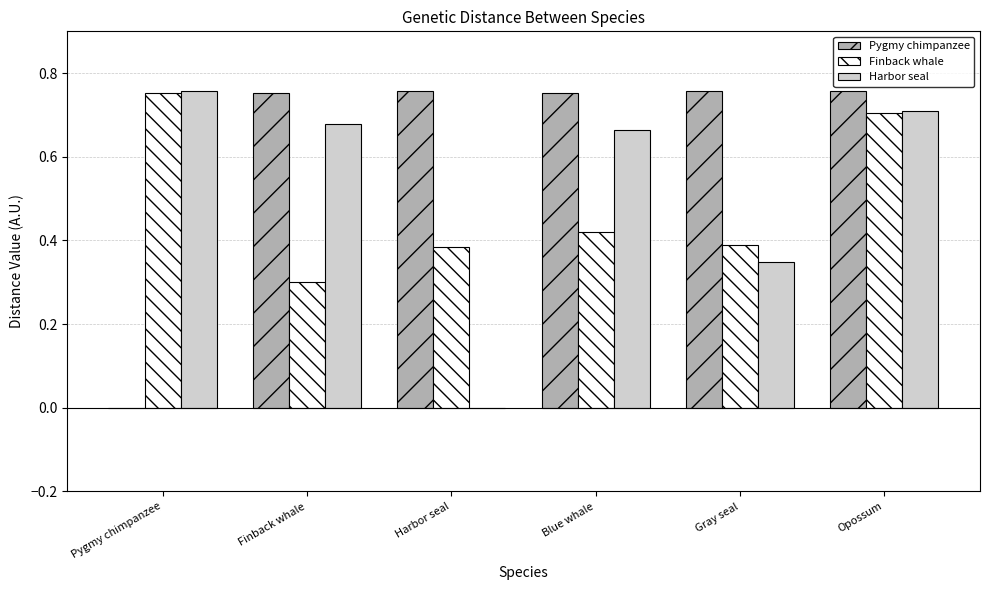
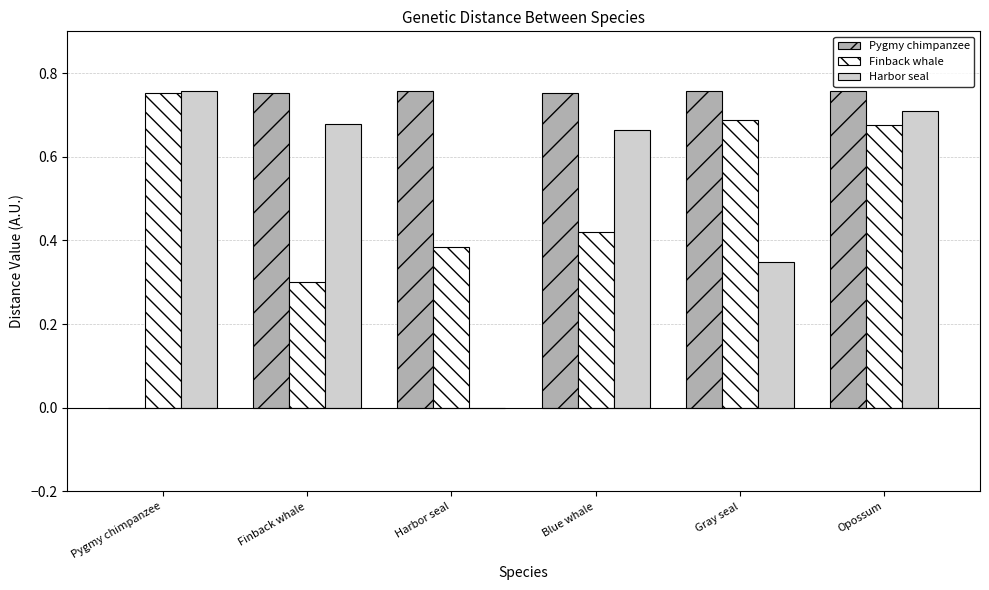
  {
    "Finback whale": {
      "Pygmy chimpanzee": 0.75,
      "Finback whale": 0.30,
      "Harbor seal": 0.38,
      "Blue whale": 0.42,
-     "Gray seal": 0.39,
-     "Opossum": 0.71
+     "Gray seal": 0.69,
+     "Opossum": 0.68
    }
  }
